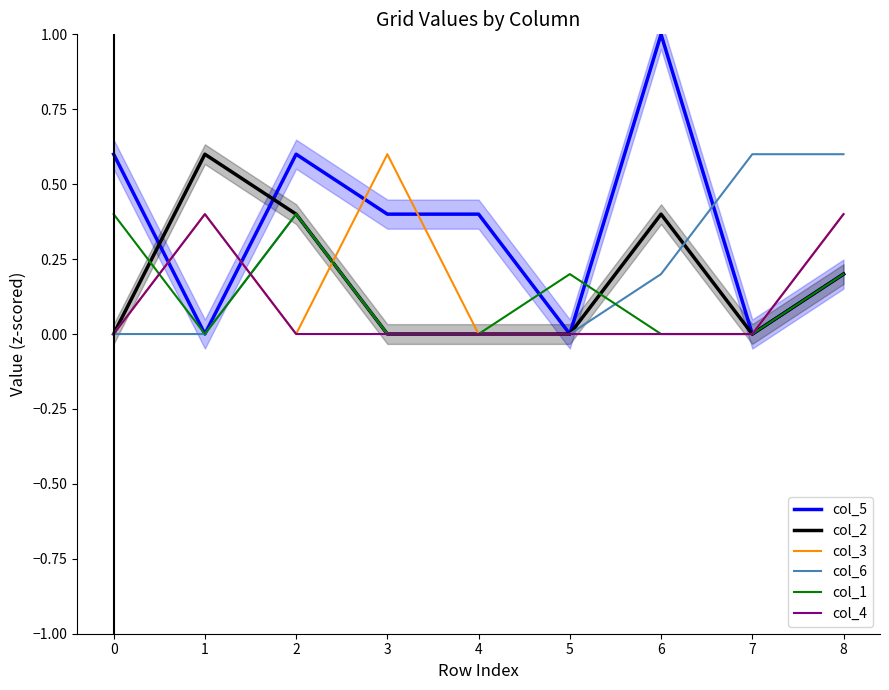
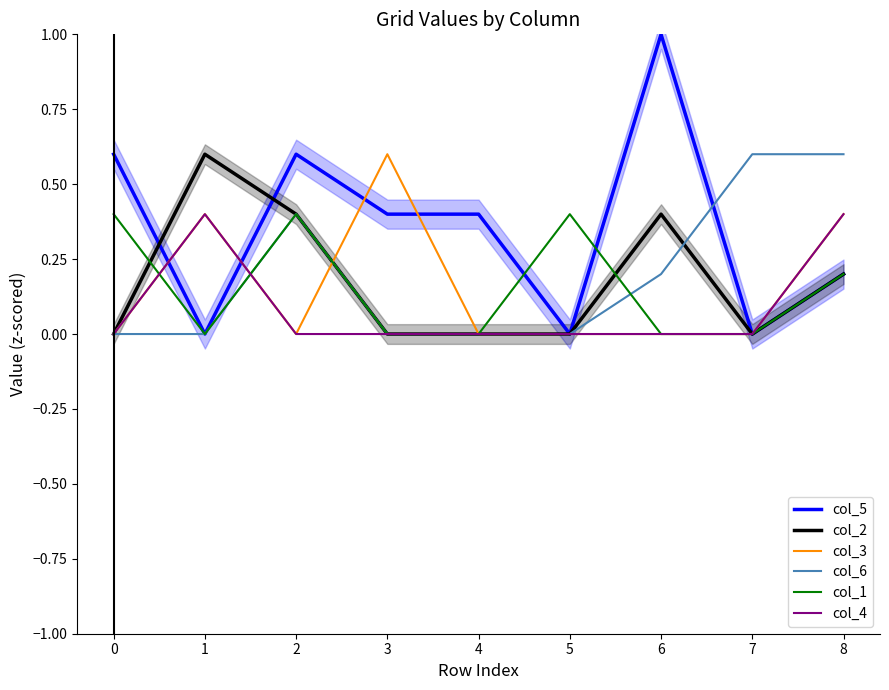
  {
    "col_3": {
      "3": 0.60
    },
    "col_6": {
      "6": 0.20,
      "7": 0.60,
      "8": 0.60
    },
    "col_1": {
      "0": 0.40,
-     "5": 0.20
+     "5": 0.40
    }
  }
